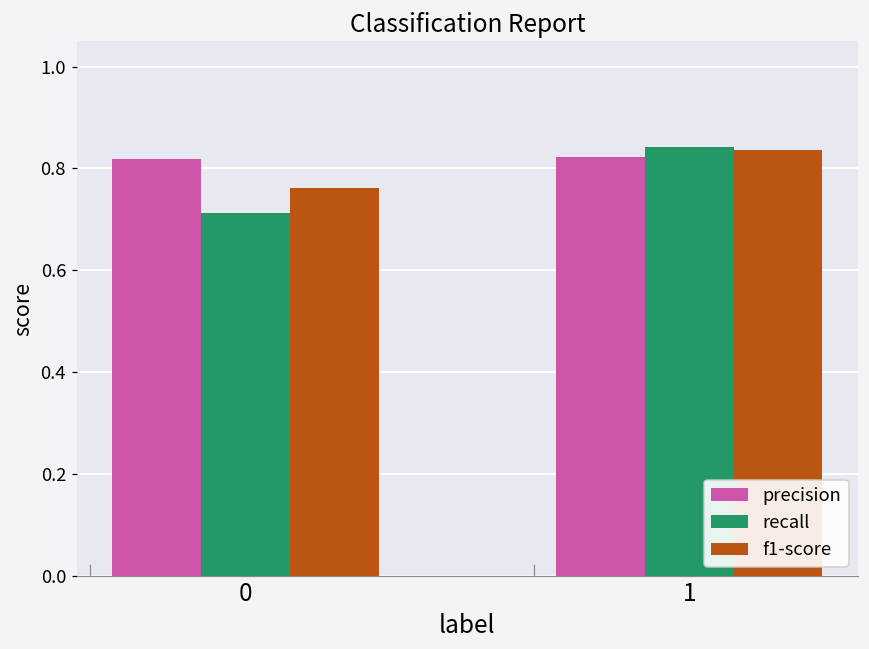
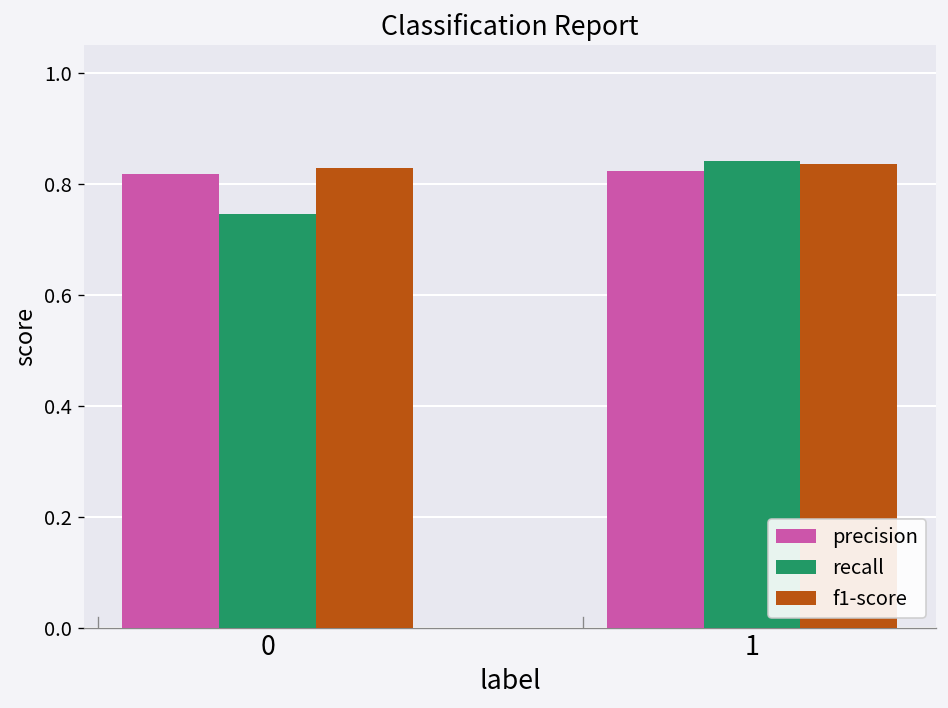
  {
    "precision": {
      "0": 0.82,
      "1": 0.82
    },
    "recall": {
-     "0": 0.71,
+     "0": 0.75,
      "1": 0.84
    },
    "f1-score": {
-     "0": 0.76,
+     "0": 0.83,
      "1": 0.84
    }
  }
